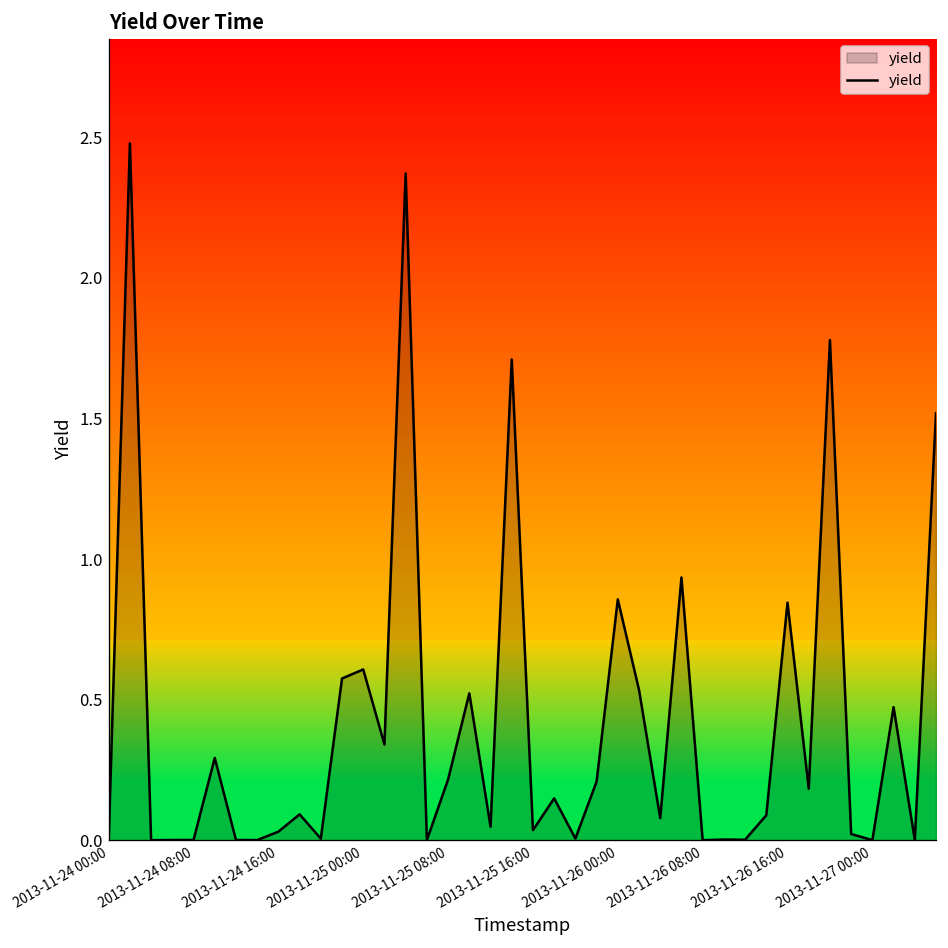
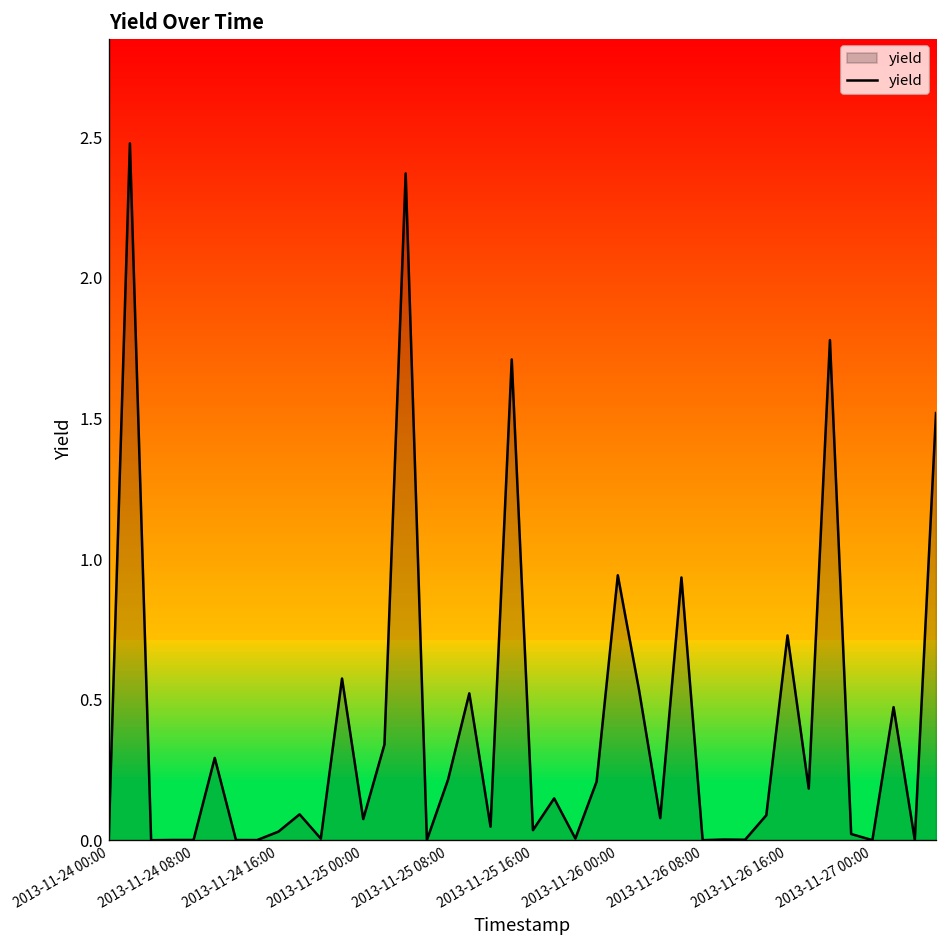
  {
    "2013-11-24 00:00": 0.00,
    "2013-11-24 08:00": 0.00,
    "2013-11-24 16:00": 0.03,
-   "2013-11-25 00:00": 0.61,
+   "2013-11-25 00:00": 0.08,
    "2013-11-25 08:00": 0.22,
    "2013-11-25 16:00": 0.04,
-   "2013-11-26 00:00": 0.86,
+   "2013-11-26 00:00": 0.94,
    "2013-11-26 08:00": 0.00,
-   "2013-11-26 16:00": 0.84,
+   "2013-11-26 16:00": 0.73,
    "2013-11-27 00:00": 0.00
  }
